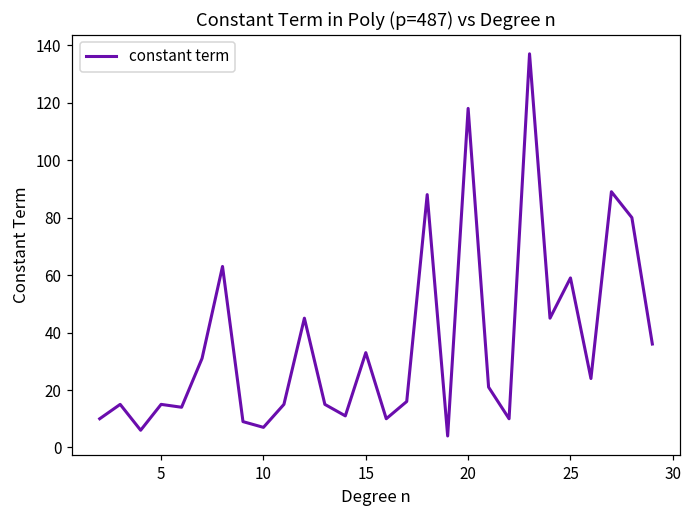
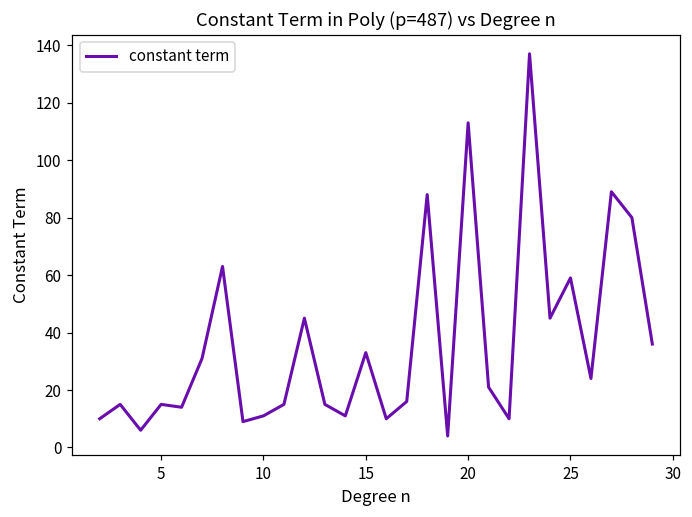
  {
    "5": 15,
-   "10": 7,
+   "10": 11,
    "15": 33,
-   "20": 118,
+   "20": 113,
    "25": 59
  }
